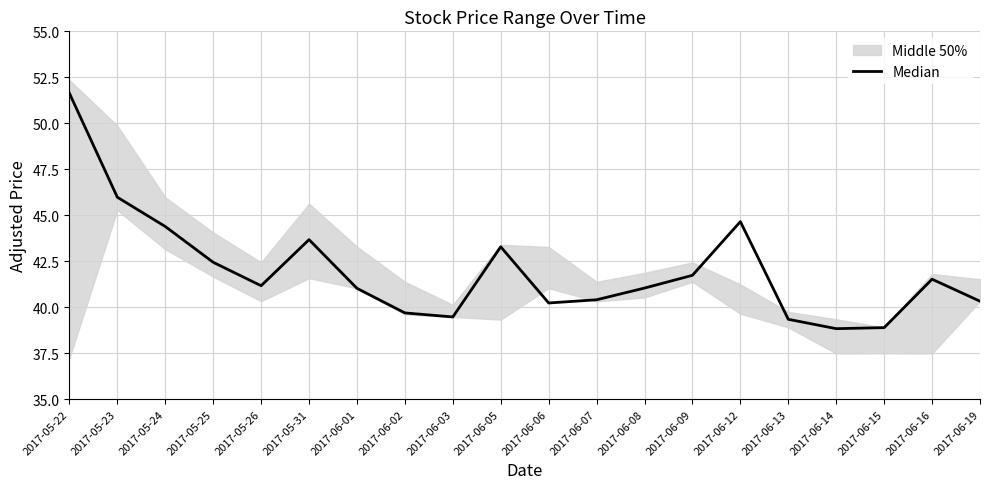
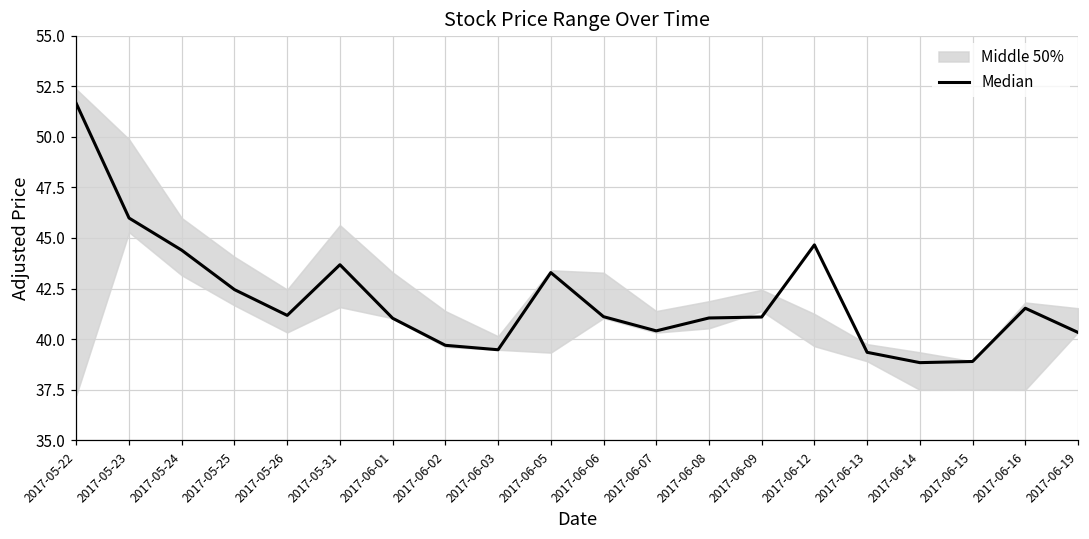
  {
    "Median": {
      "2017-05-22": 51.6,
      "2017-05-23": 46.0,
      "2017-05-24": 44.4,
      "2017-05-25": 42.4,
      "2017-05-26": 41.2,
      "2017-05-31": 43.7,
      "2017-06-01": 41.0,
      "2017-06-02": 39.7,
      "2017-06-03": 39.5,
-     "2017-06-06": 40.2,
+     "2017-06-06": 41.1,
      "2017-06-07": 40.4,
      "2017-06-08": 41.0,
-     "2017-06-09": 41.7,
+     "2017-06-09": 41.1,
      "2017-06-12": 44.7,
      "2017-06-13": 39.3,
      "2017-06-14": 38.8,
      "2017-06-16": 41.5,
      "2017-06-19": 40.3
    }
  }
